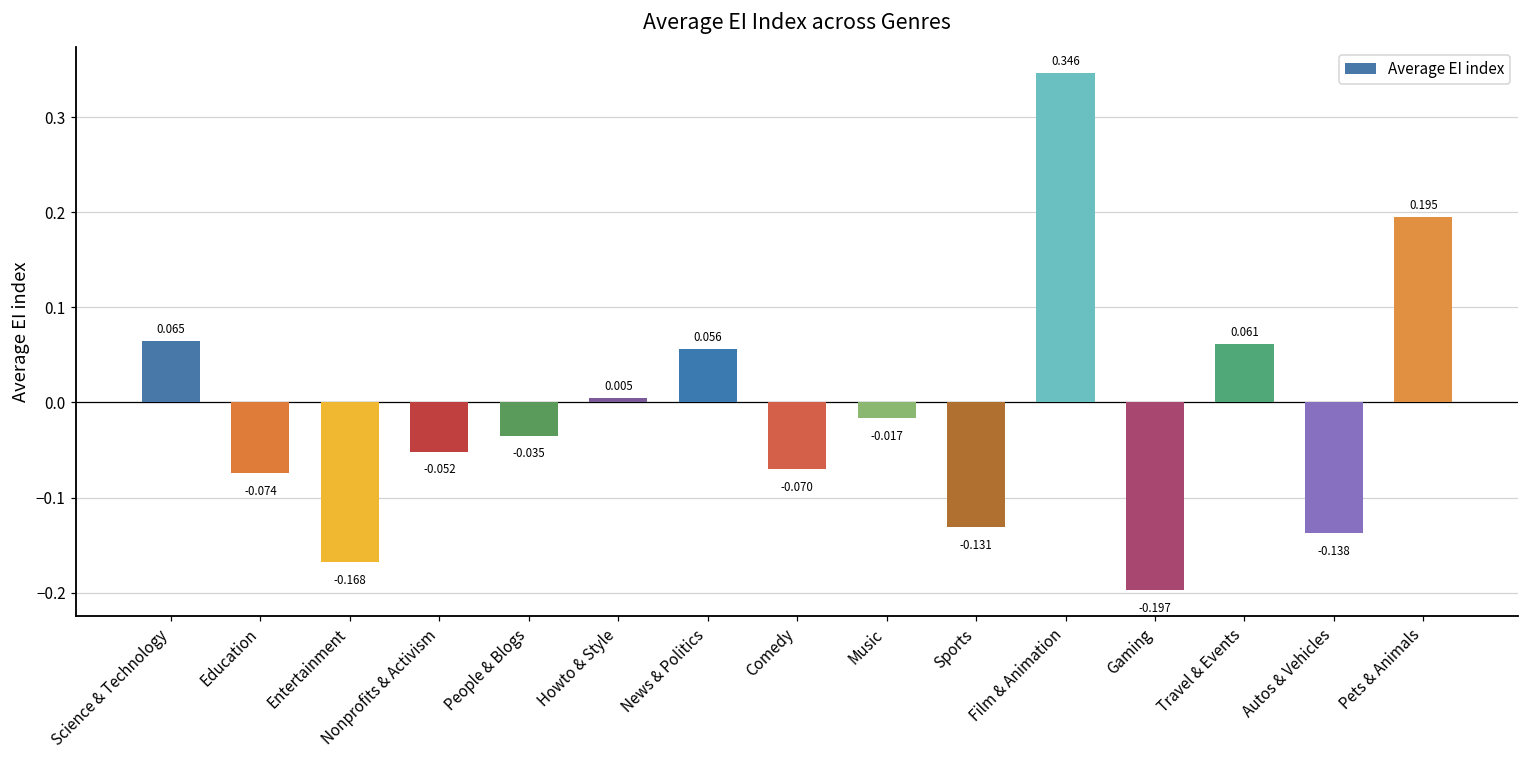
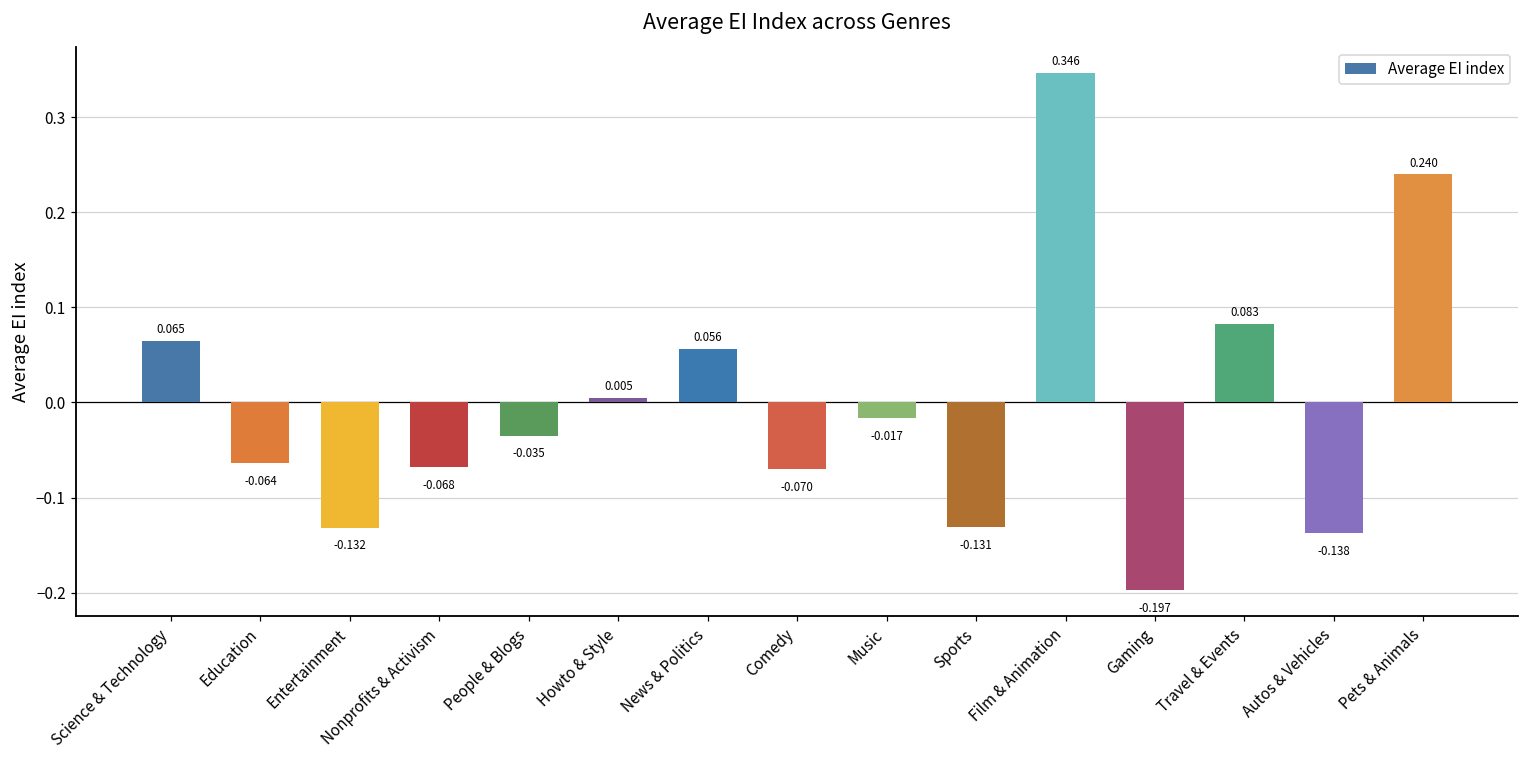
  {
    "Science & Technology": 0.065,
-   "Education": -0.074,
-   "Entertainment": -0.168,
-   "Nonprofits & Activism": -0.052,
+   "Education": -0.064,
+   "Entertainment": -0.132,
+   "Nonprofits & Activism": -0.068,
    "People & Blogs": -0.035,
    "Howto & Style": 0.005,
    "News & Politics": 0.056,
    "Comedy": -0.070,
    "Music": -0.017,
    "Sports": -0.131,
    "Film & Animation": 0.346,
    "Gaming": -0.197,
-   "Travel & Events": 0.061,
+   "Travel & Events": 0.083,
    "Autos & Vehicles": -0.138,
-   "Pets & Animals": 0.195
+   "Pets & Animals": 0.240
  }
